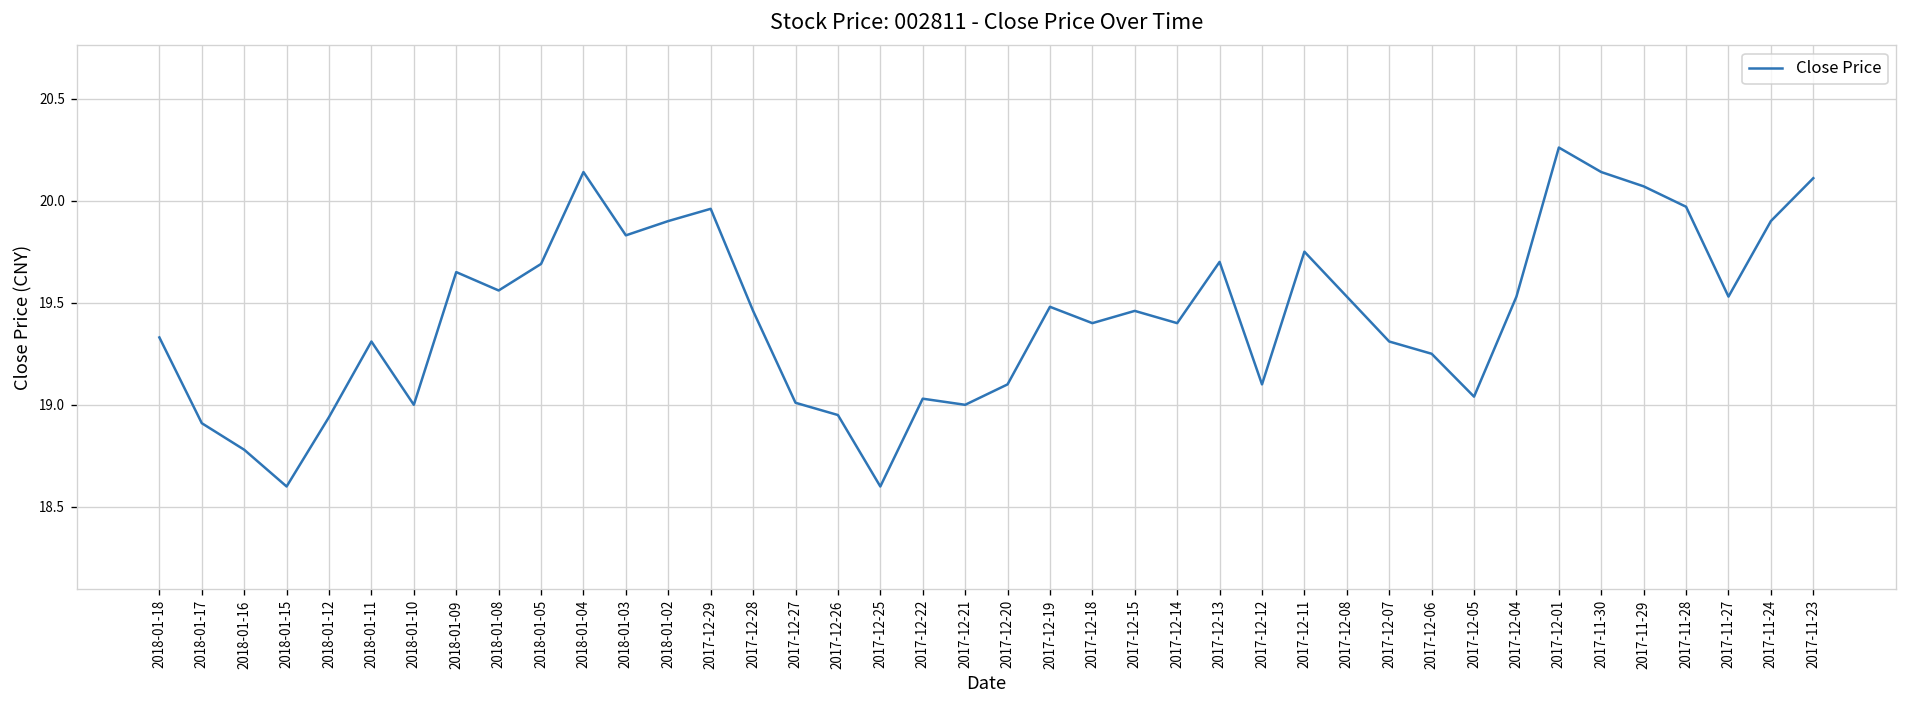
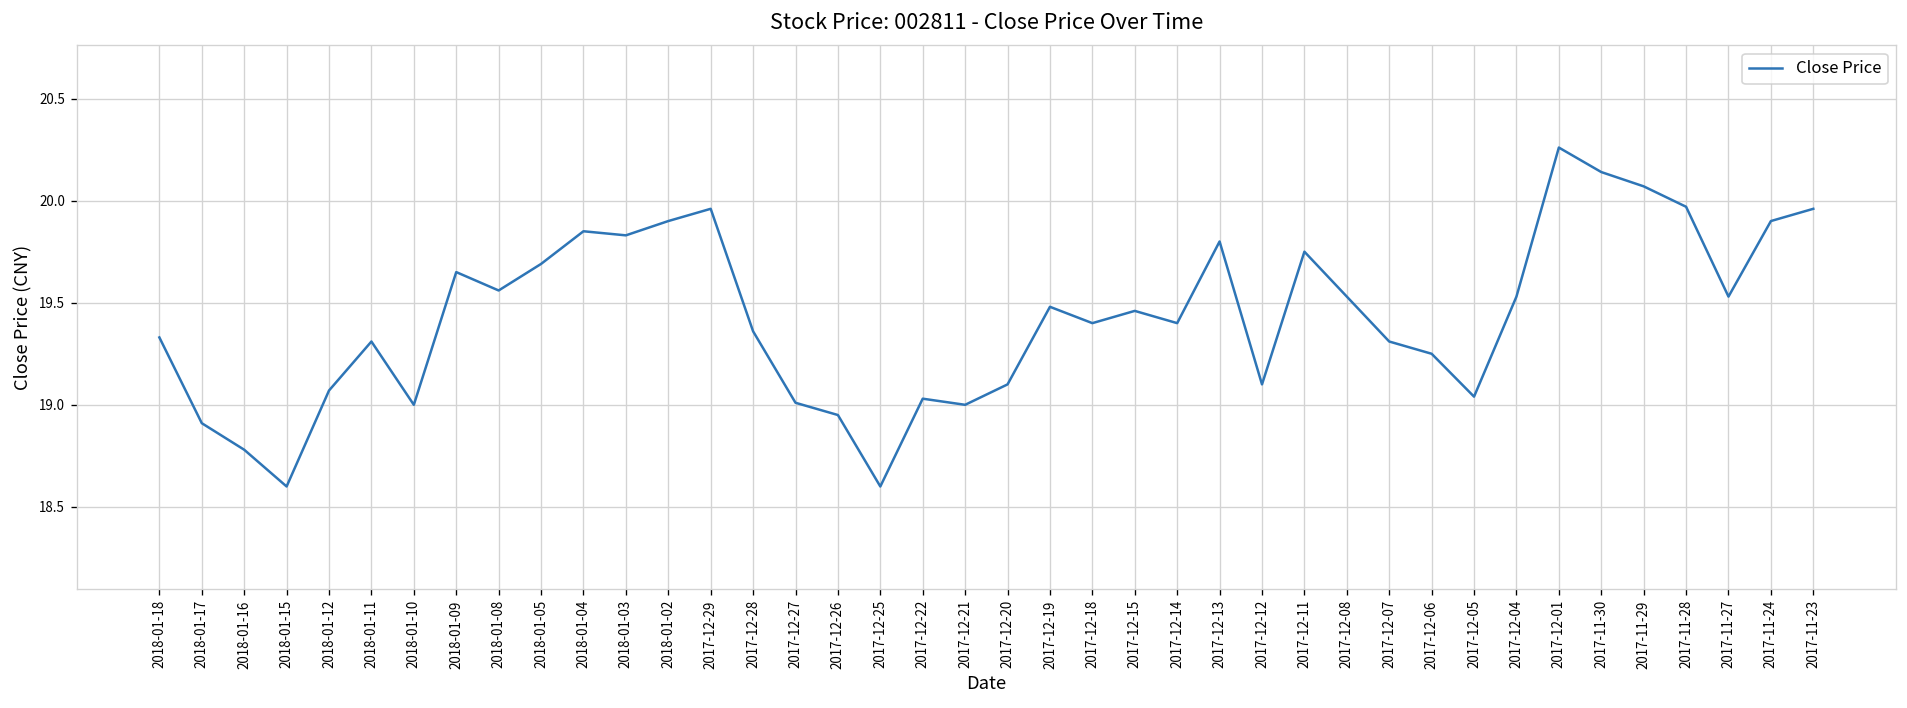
  {
    "2018-01-18": 19.33,
    "2018-01-17": 18.91,
    "2018-01-16": 18.78,
    "2018-01-15": 18.60,
-   "2018-01-12": 18.94,
+   "2018-01-12": 19.07,
    "2018-01-11": 19.31,
    "2018-01-10": 19.00,
    "2018-01-09": 19.65,
    "2018-01-08": 19.56,
    "2018-01-05": 19.69,
-   "2018-01-04": 20.14,
+   "2018-01-04": 19.85,
    "2018-01-03": 19.83,
    "2018-01-02": 19.90,
    "2017-12-29": 19.96,
-   "2017-12-28": 19.46,
+   "2017-12-28": 19.36,
    "2017-12-27": 19.01,
    "2017-12-26": 18.95,
    "2017-12-25": 18.60,
    "2017-12-22": 19.03,
    "2017-12-21": 19.00,
    "2017-12-20": 19.10,
    "2017-12-19": 19.48,
    "2017-12-18": 19.40,
    "2017-12-15": 19.46,
    "2017-12-14": 19.40,
-   "2017-12-13": 19.7,
+   "2017-12-13": 19.8,
    "2017-12-12": 19.10,
    "2017-12-11": 19.75,
    "2017-12-08": 19.53,
    "2017-12-07": 19.31,
    "2017-12-06": 19.25,
    "2017-12-05": 19.04,
    "2017-12-04": 19.53,
    "2017-12-01": 20.26,
    "2017-11-30": 20.14,
    "2017-11-29": 20.07,
    "2017-11-28": 19.97,
    "2017-11-27": 19.53,
    "2017-11-24": 19.90,
-   "2017-11-23": 20.11
+   "2017-11-23": 19.96
  }
